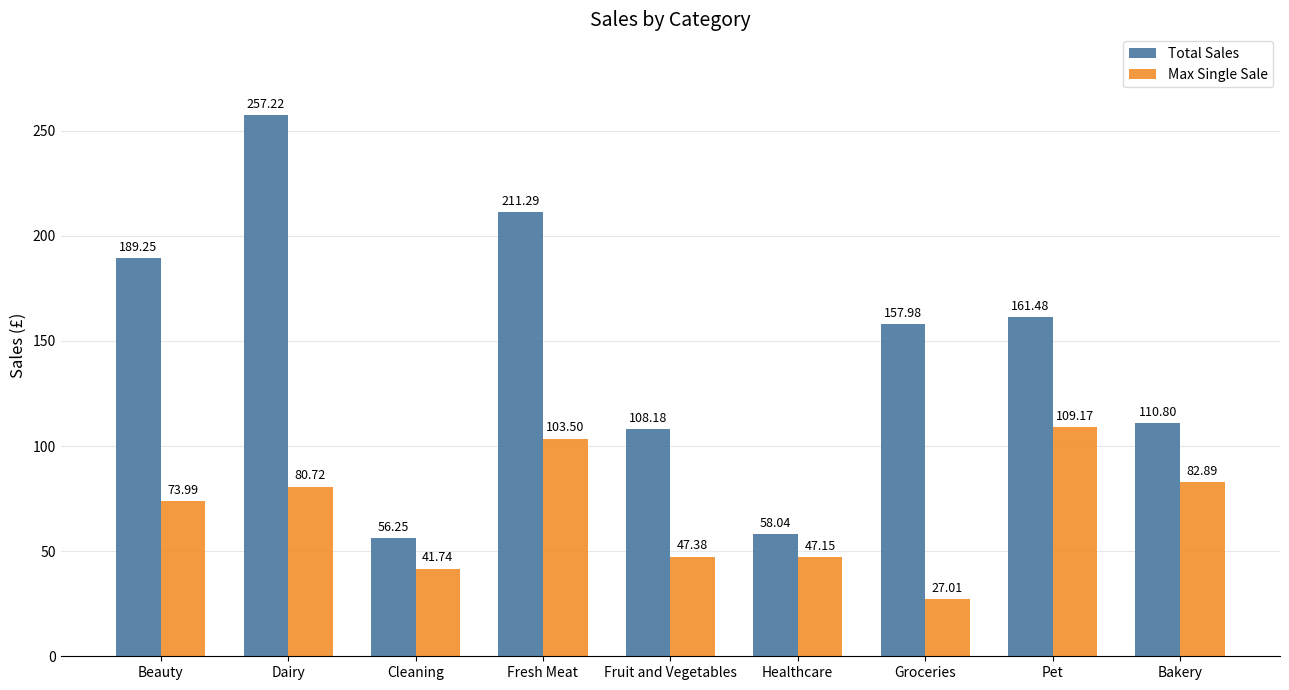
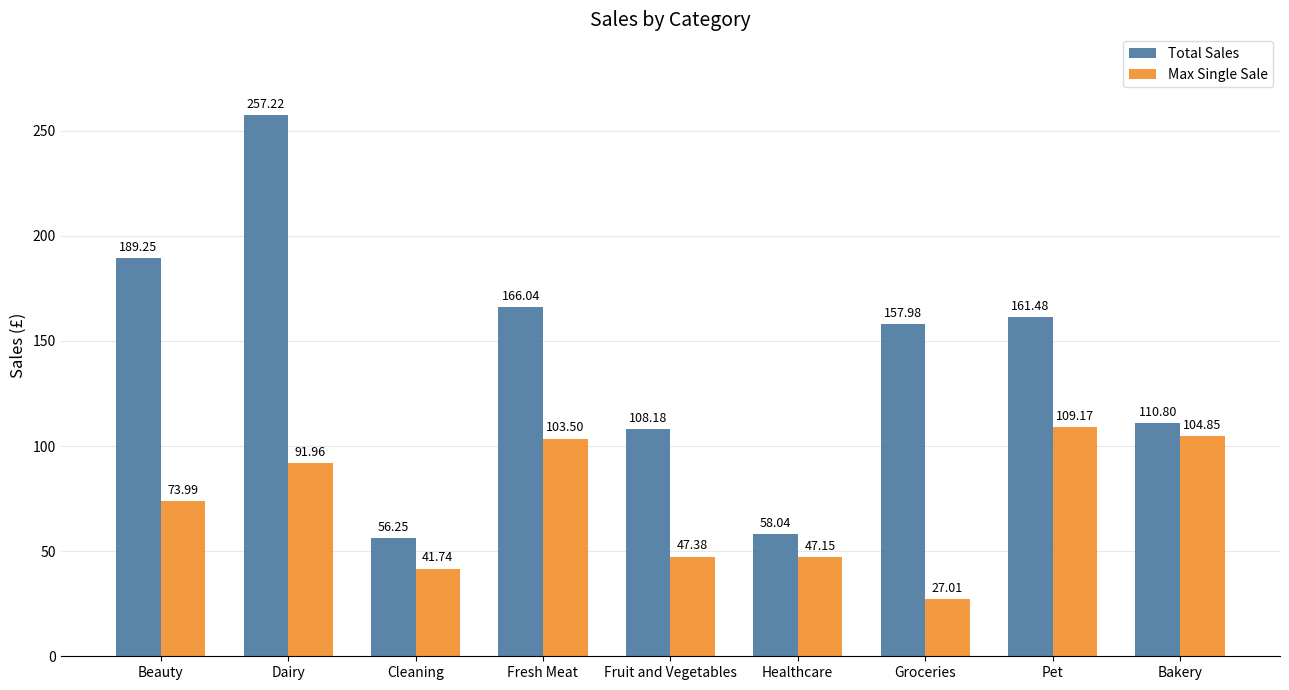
  {
    "Total Sales": {
      "Beauty": 189.25,
      "Dairy": 257.22,
      "Cleaning": 56.25,
-     "Fresh Meat": 211.29,
+     "Fresh Meat": 166.04,
      "Fruit and Vegetables": 108.18,
      "Healthcare": 58.04,
      "Groceries": 157.98,
      "Pet": 161.48,
      "Bakery": 110.80
    },
    "Max Single Sale": {
      "Beauty": 73.99,
-     "Dairy": 80.72,
+     "Dairy": 91.96,
      "Cleaning": 41.74,
      "Fresh Meat": 103.50,
      "Fruit and Vegetables": 47.38,
      "Healthcare": 47.15,
      "Groceries": 27.01,
      "Pet": 109.17,
-     "Bakery": 82.89
+     "Bakery": 104.85
    }
  }
